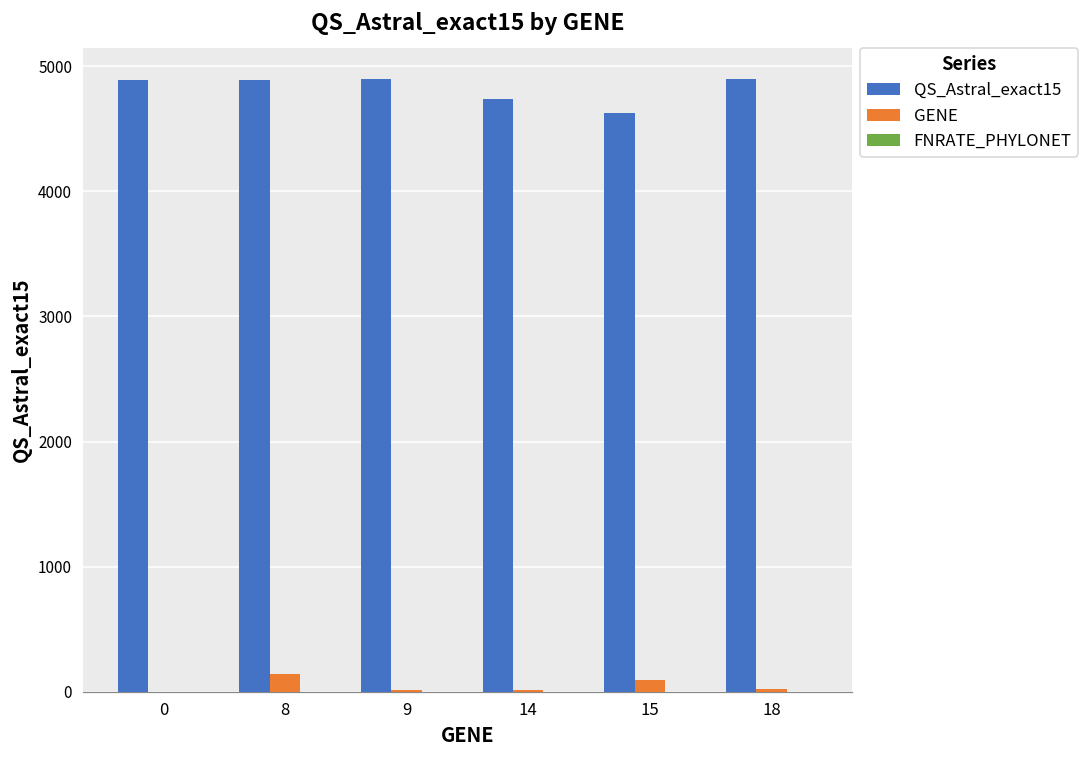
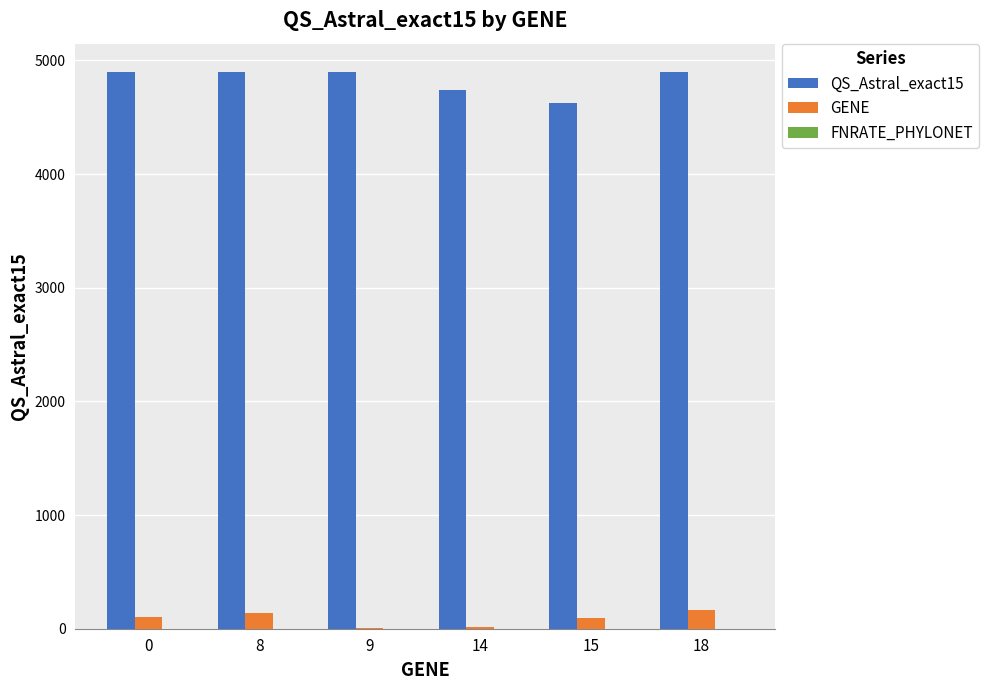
  {
    "QS_Astral_exact15": {
      "0": 4890,
      "8": 4890,
      "9": 4900,
      "14": 4740,
      "15": 4630,
      "18": 4900
    },
    "GENE": {
-     "0": 0,
+     "0": 110,
      "8": 140,
      "15": 100,
-     "18": 20
+     "18": 170
    },
    "FNRATE_PHYLONET": {
      "0": 0,
      "8": 0,
      "9": 0,
      "14": 0,
      "15": 0,
      "18": 0
    }
  }
